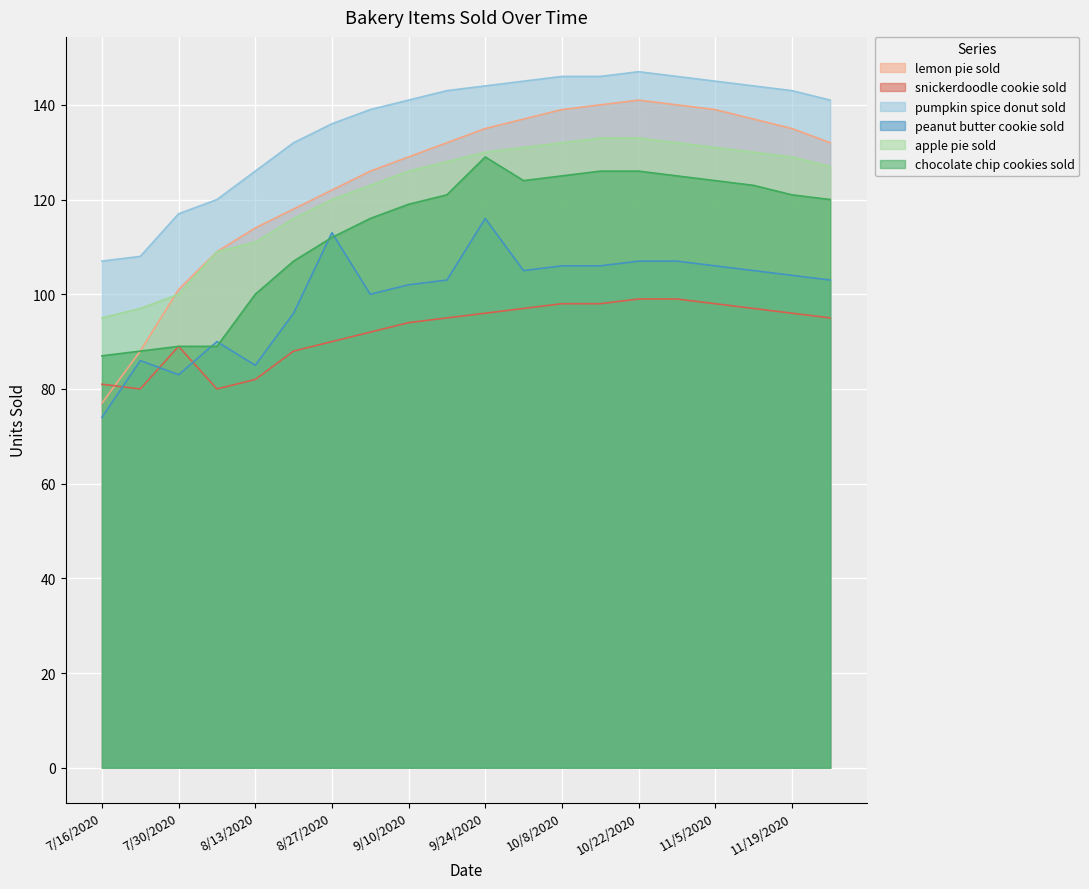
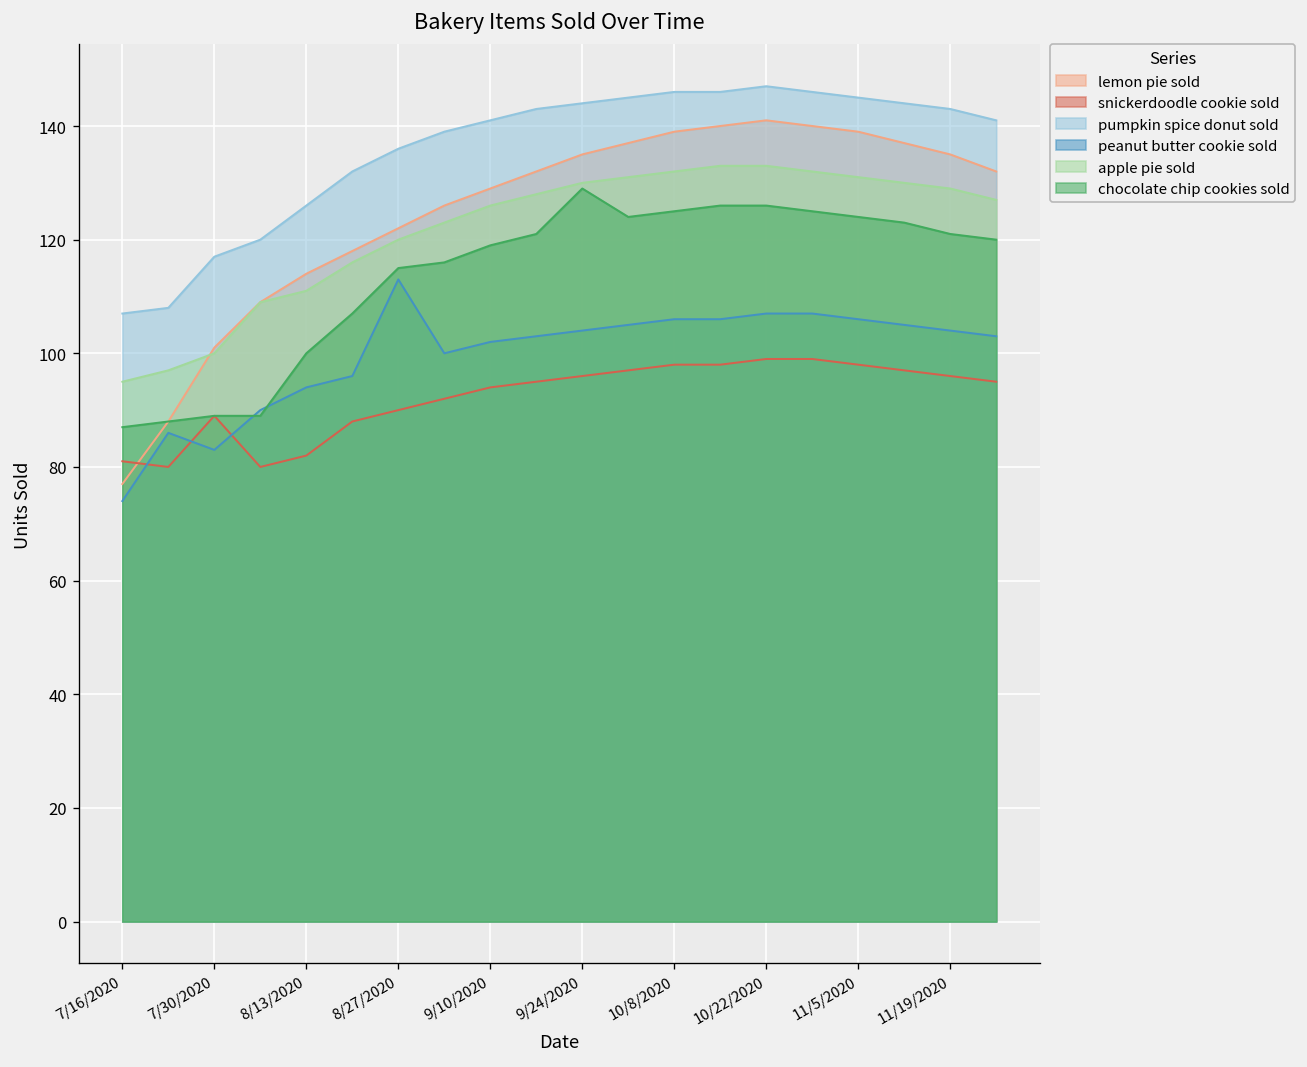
  {
    "lemon pie sold": {
      "7/16/2020": 77,
      "7/30/2020": 101,
      "8/13/2020": 114,
      "8/27/2020": 122,
      "9/10/2020": 129,
      "9/24/2020": 135,
      "10/8/2020": 139,
      "10/22/2020": 141,
      "11/5/2020": 139,
      "11/19/2020": 135
    },
    "snickerdoodle cookie sold": {
      "7/16/2020": 81,
      "8/13/2020": 82,
      "8/27/2020": 90,
      "9/10/2020": 94,
      "9/24/2020": 96,
      "10/8/2020": 98,
      "10/22/2020": 99,
      "11/5/2020": 98,
      "11/19/2020": 96
    },
    "peanut butter cookie sold": {
      "7/16/2020": 74,
      "7/30/2020": 83,
-     "8/13/2020": 85,
+     "8/13/2020": 94,
      "8/27/2020": 113,
      "9/10/2020": 102,
-     "9/24/2020": 116,
+     "9/24/2020": 104,
      "10/8/2020": 106,
      "10/22/2020": 107,
      "11/5/2020": 106,
      "11/19/2020": 104
    },
    "chocolate chip cookies sold": {
      "7/16/2020": 87,
      "8/13/2020": 100,
-     "8/27/2020": 112,
+     "8/27/2020": 115,
      "9/10/2020": 119,
      "9/24/2020": 129,
      "10/8/2020": 125,
      "10/22/2020": 126,
      "11/5/2020": 124,
      "11/19/2020": 121
    }
  }
